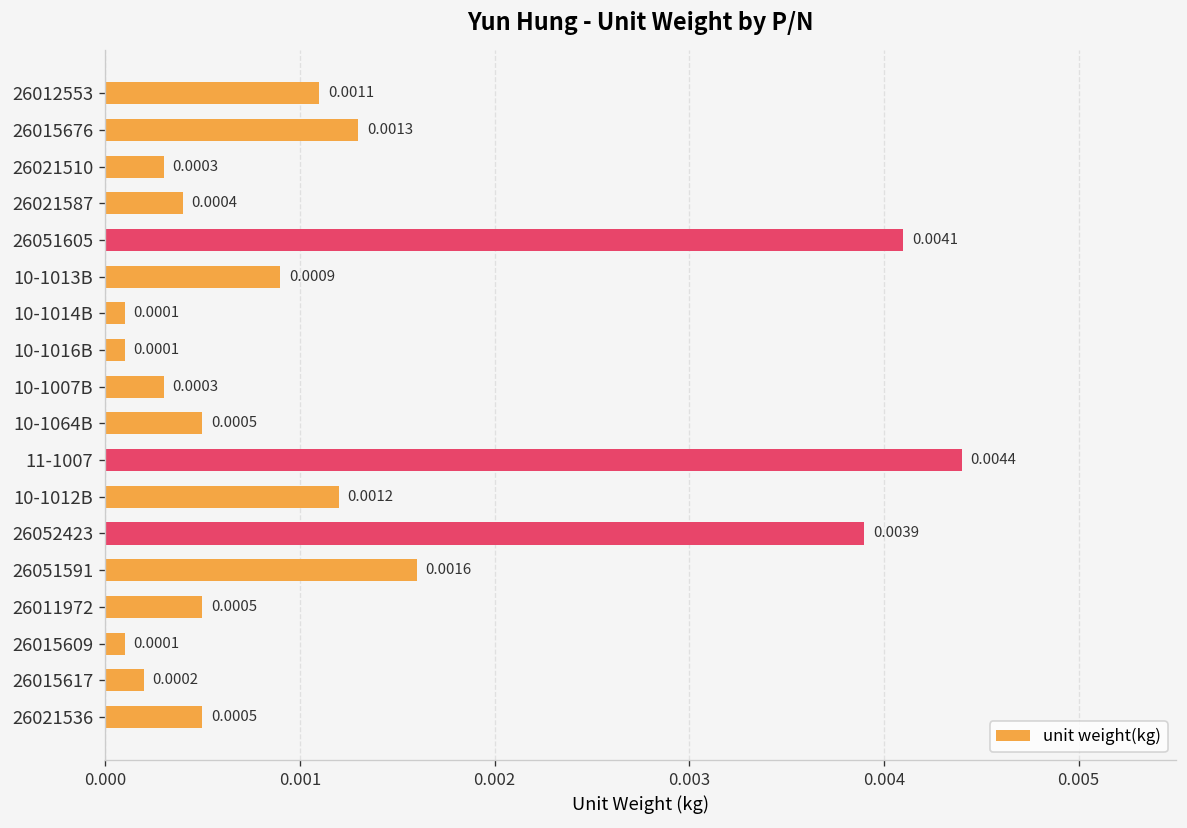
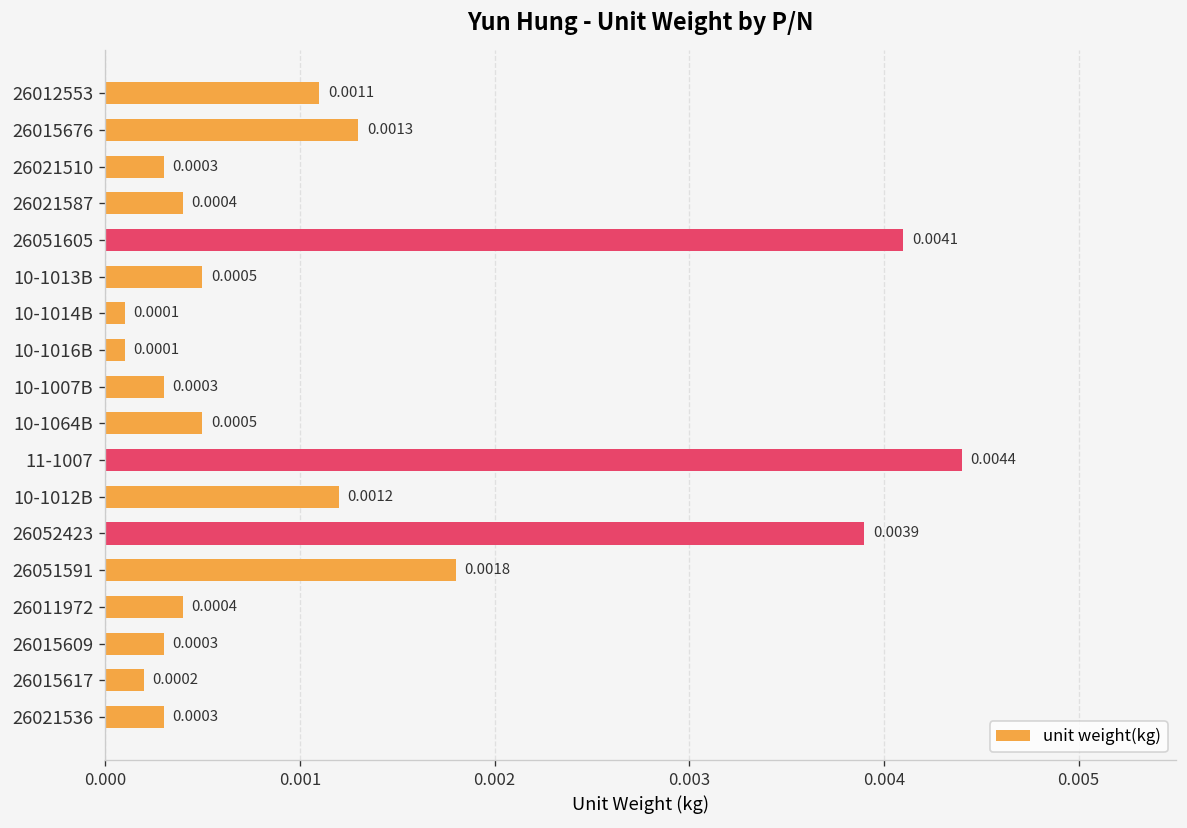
  {
    "26012553": 0.0011,
    "26015676": 0.0013,
    "26021510": 0.0003,
    "26021587": 0.0004,
    "26051605": 0.0041,
-   "10-1013B": 0.0009,
+   "10-1013B": 0.0005,
    "10-1014B": 0.0001,
    "10-1016B": 0.0001,
    "10-1007B": 0.0003,
    "10-1064B": 0.0005,
    "11-1007": 0.0044,
    "10-1012B": 0.0012,
    "26052423": 0.0039,
-   "26051591": 0.0016,
-   "26011972": 0.0005,
-   "26015609": 0.0001,
+   "26051591": 0.0018,
+   "26011972": 0.0004,
+   "26015609": 0.0003,
    "26015617": 0.0002,
-   "26021536": 0.0005
+   "26021536": 0.0003
  }
